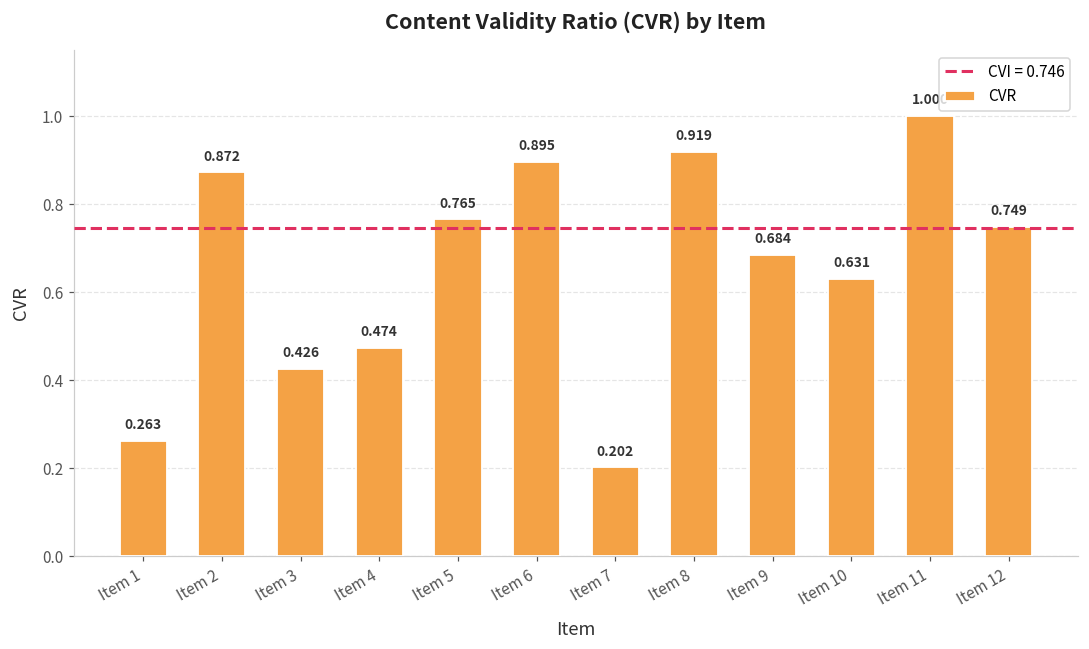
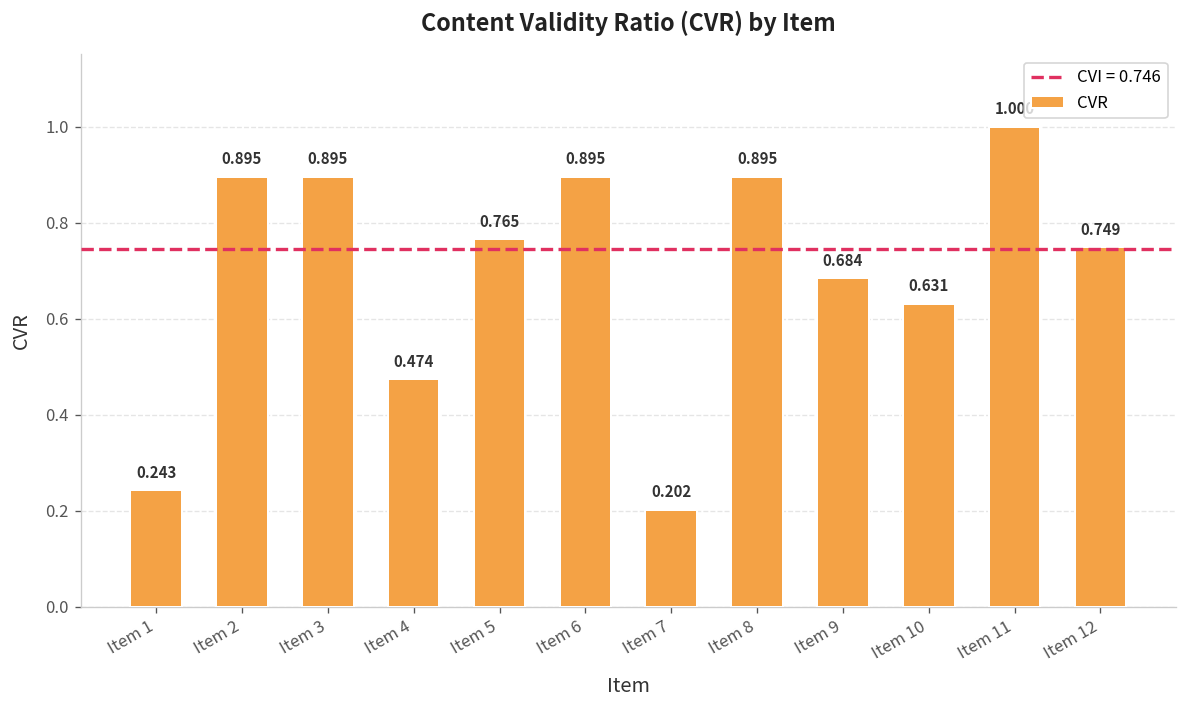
  {
-   "Item 1": 0.263,
-   "Item 2": 0.872,
-   "Item 3": 0.426,
+   "Item 1": 0.243,
+   "Item 2": 0.895,
+   "Item 3": 0.895,
    "Item 4": 0.474,
    "Item 5": 0.765,
    "Item 6": 0.895,
    "Item 7": 0.202,
-   "Item 8": 0.919,
+   "Item 8": 0.895,
    "Item 9": 0.684,
    "Item 10": 0.631,
    "Item 12": 0.749
  }
